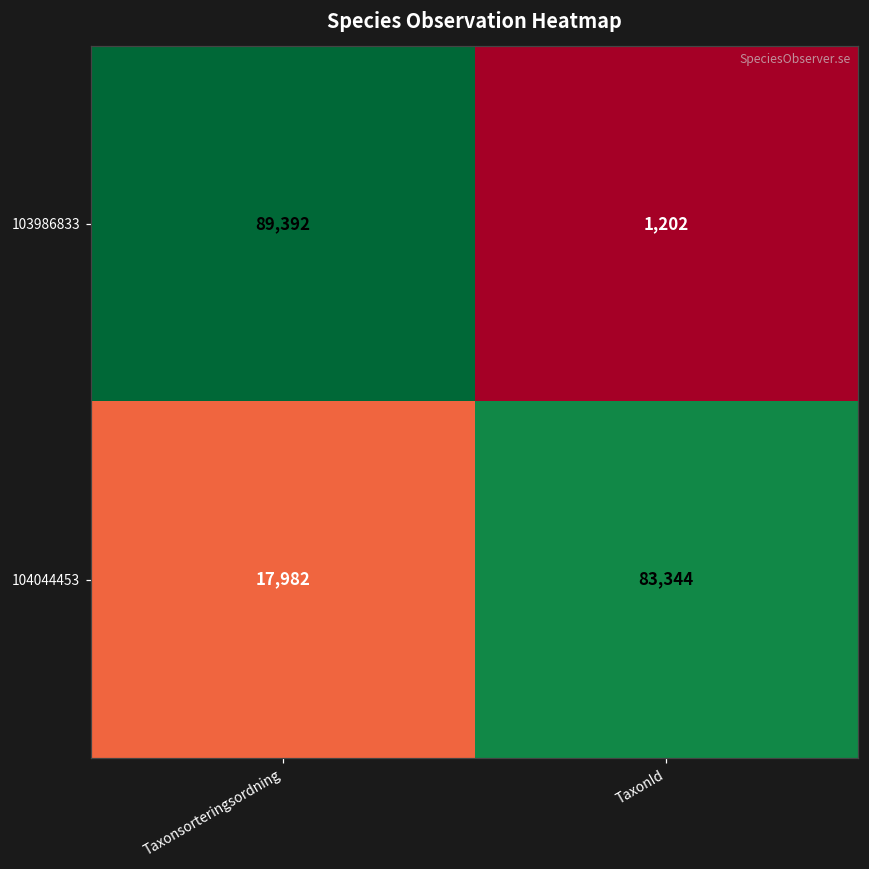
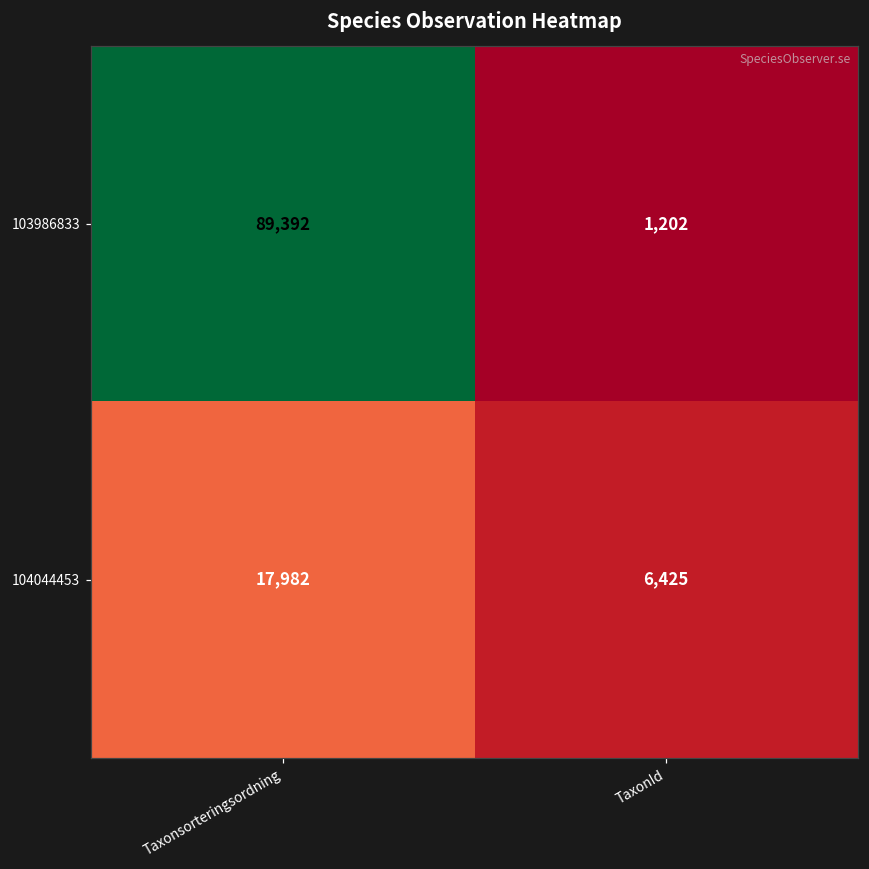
  {
    "103986833": {
      "Taxonsorteringsordning": "89,392"
    },
    "104044453": {
      "Taxonsorteringsordning": "17,982",
-     "TaxonId": "83,344"
+     "TaxonId": "6,425"
    }
  }
